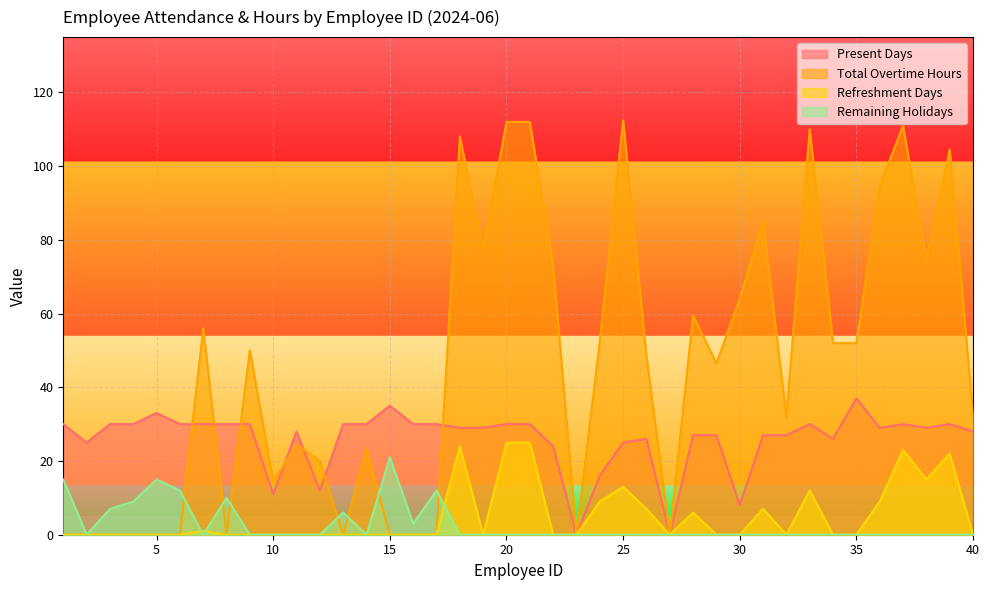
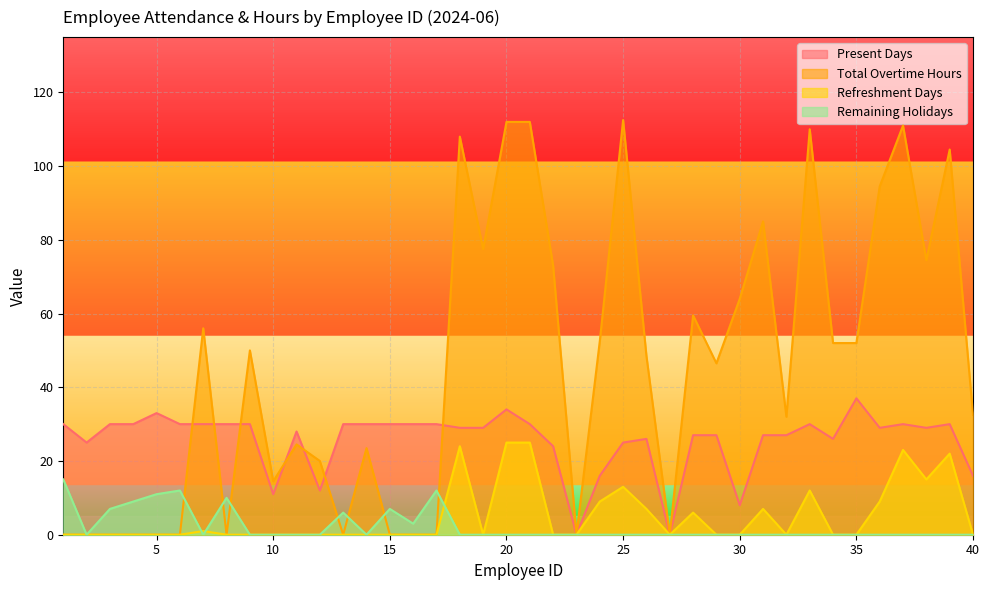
  {
    "Present Days": {
      "5": 33,
      "10": 11,
-     "15": 35,
-     "20": 30,
+     "15": 30,
+     "20": 34,
      "25": 25,
      "30": 8,
      "35": 37,
-     "40": 28
+     "40": 16
    },
    "Remaining Holidays": {
-     "5": 15,
-     "15": 21
+     "5": 11,
+     "15": 7
    }
  }
